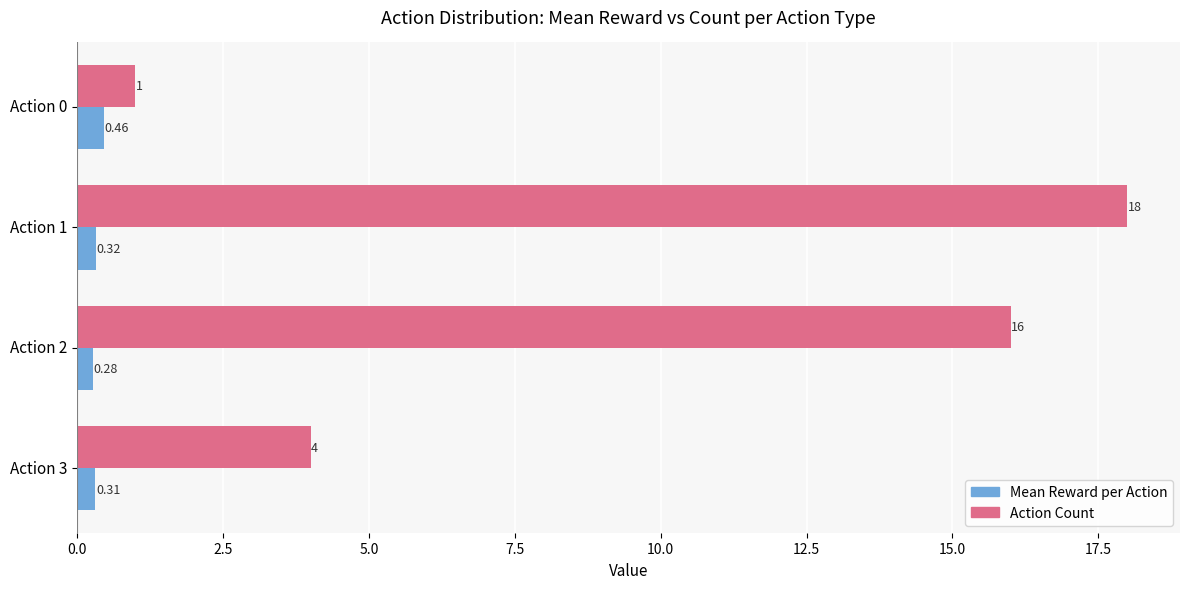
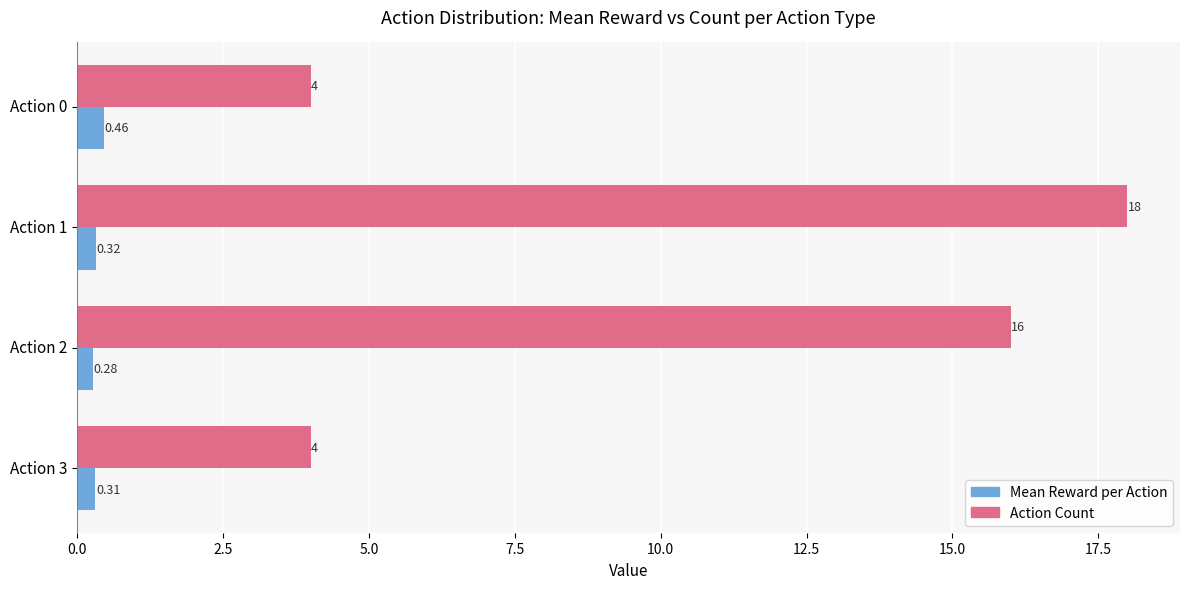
  {
    "Mean Reward per Action": {
      "Action 0": 0.46,
      "Action 1": 0.32,
      "Action 2": 0.28,
      "Action 3": 0.31
    },
    "Action Count": {
-     "Action 0": 1,
+     "Action 0": 4,
      "Action 1": 18,
      "Action 2": 16,
      "Action 3": 4
    }
  }
